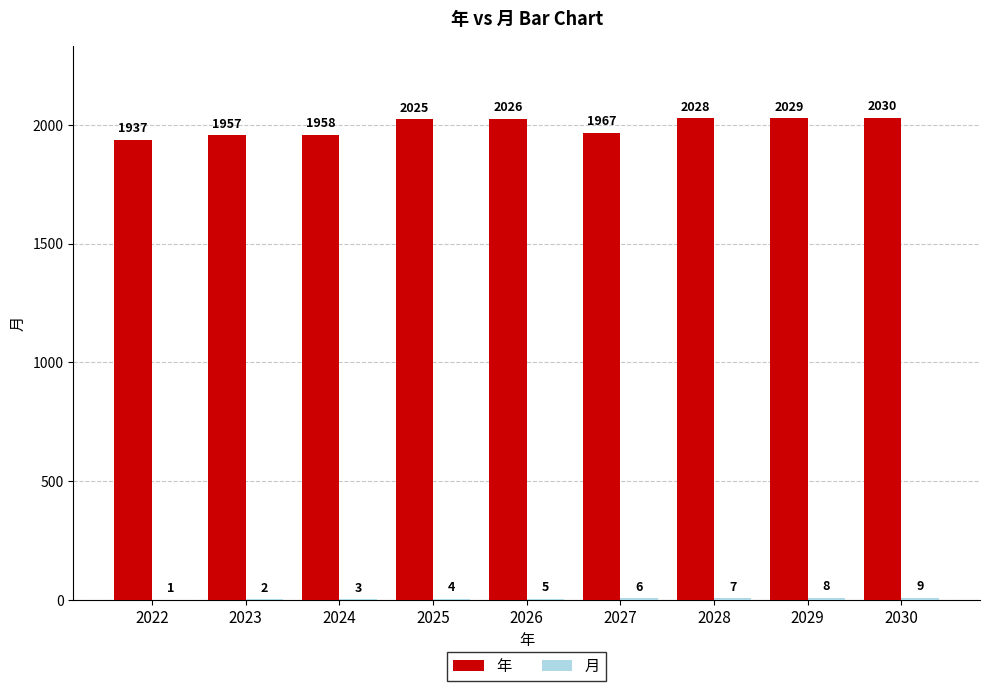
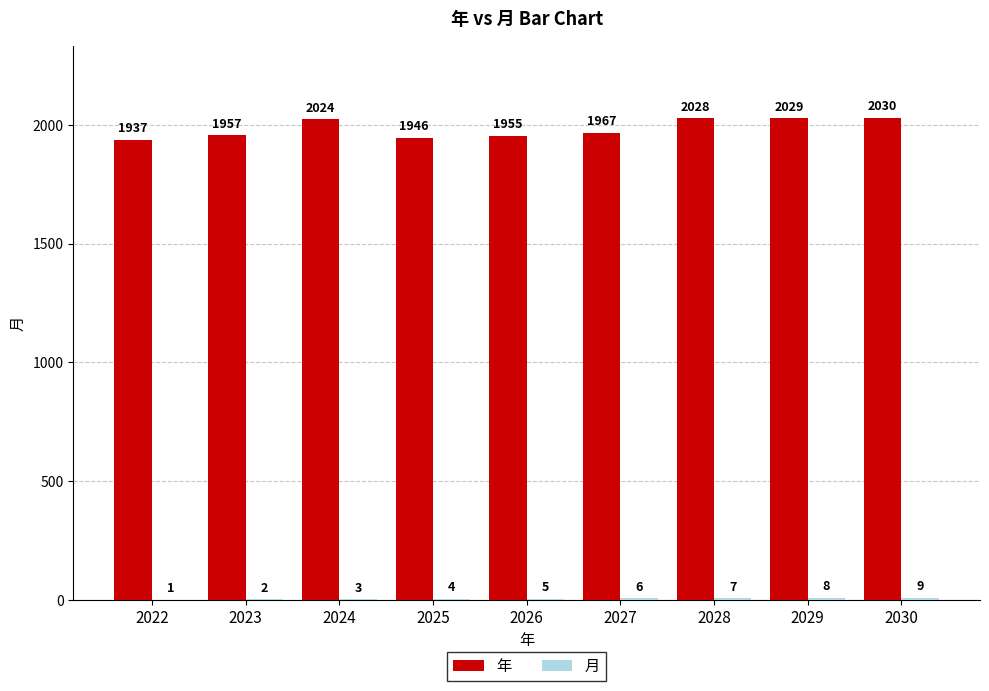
  {
    "年": {
      "2022": 1937,
      "2023": 1957,
-     "2024": 1958,
-     "2025": 2025,
-     "2026": 2026,
+     "2024": 2024,
+     "2025": 1946,
+     "2026": 1955,
      "2027": 1967,
      "2028": 2028,
      "2029": 2029,
      "2030": 2030
    },
    "月": {
      "2022": 1,
      "2023": 2,
      "2024": 3,
      "2025": 4,
      "2026": 5,
      "2027": 6,
      "2028": 7,
      "2029": 8,
      "2030": 9
    }
  }
